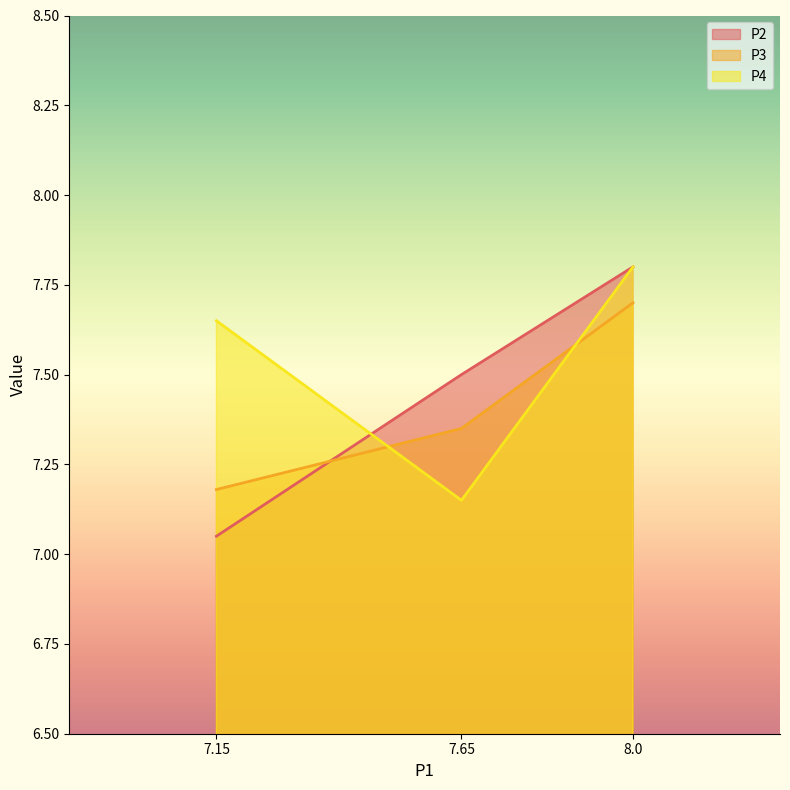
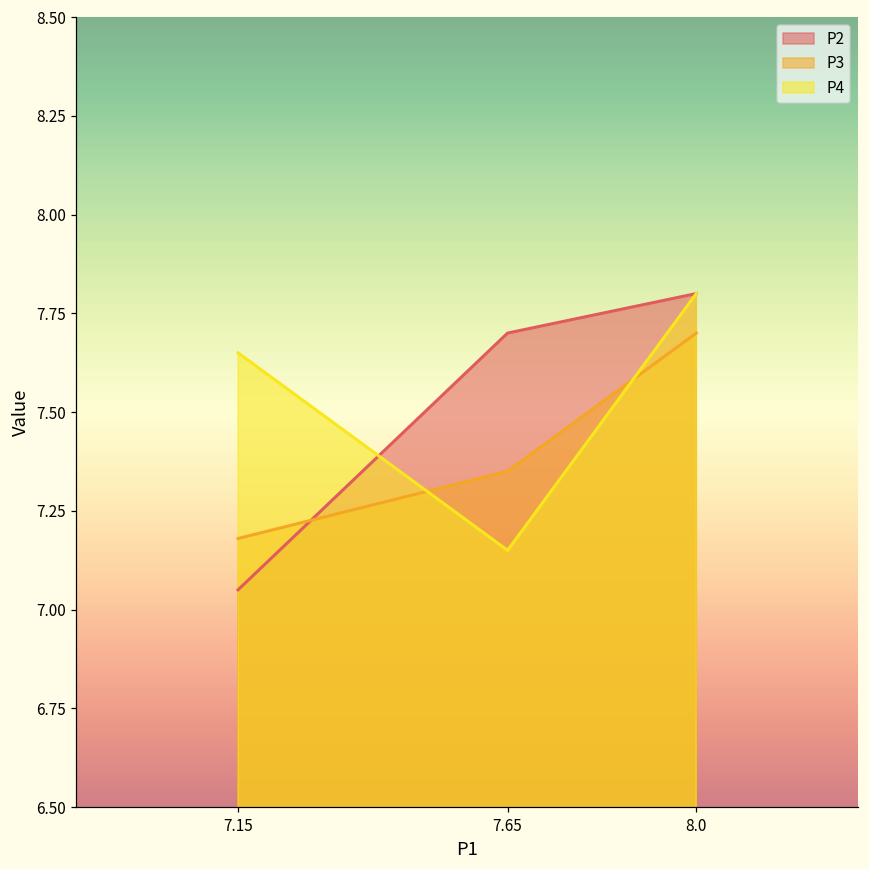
  {
    "P2": {
      "7.15": 7.05,
-     "7.65": 7.5
+     "7.65": 7.7
    }
  }
